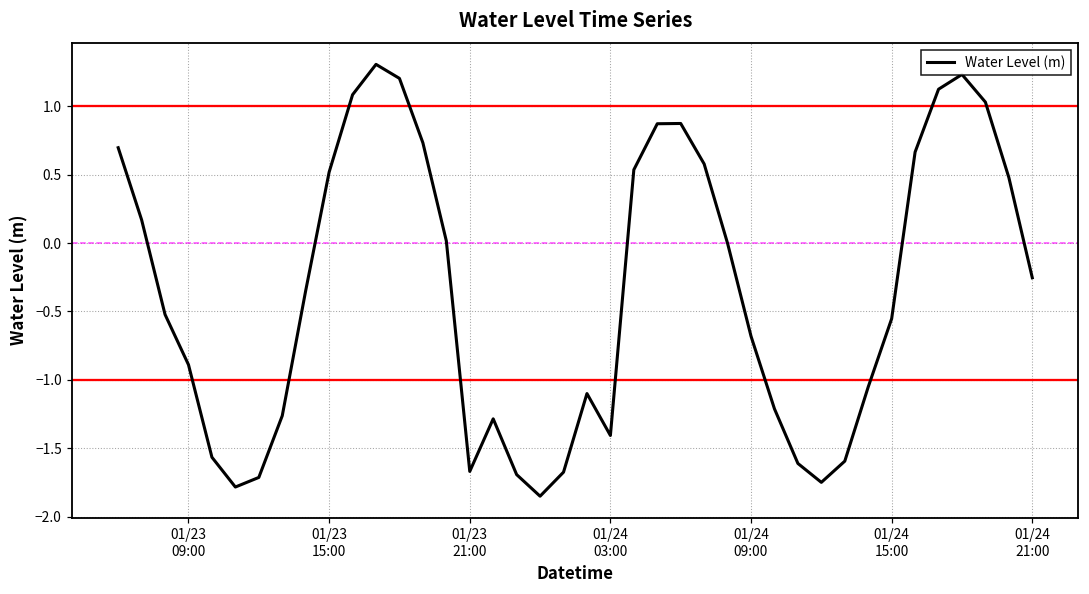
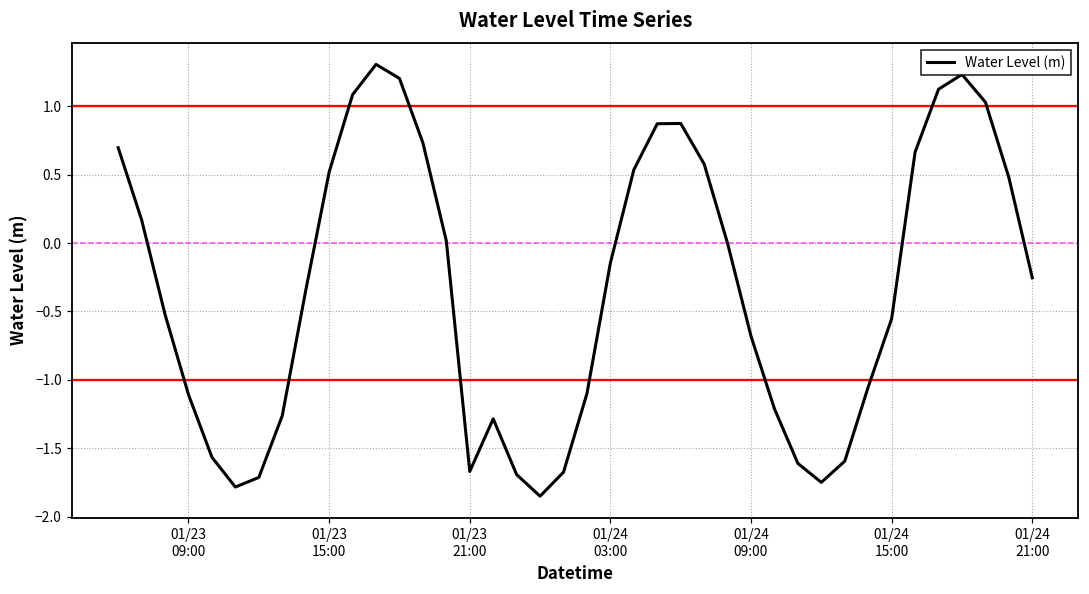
  {
-   "01/23 09:00": -0.89,
+   "01/23 09:00": -1.11,
    "01/23 15:00": 0.52,
    "01/23 21:00": -1.67,
-   "01/24 03:00": -1.41,
+   "01/24 03:00": -0.14,
    "01/24 09:00": -0.68,
    "01/24 15:00": -0.55,
    "01/24 21:00": -0.25
  }
